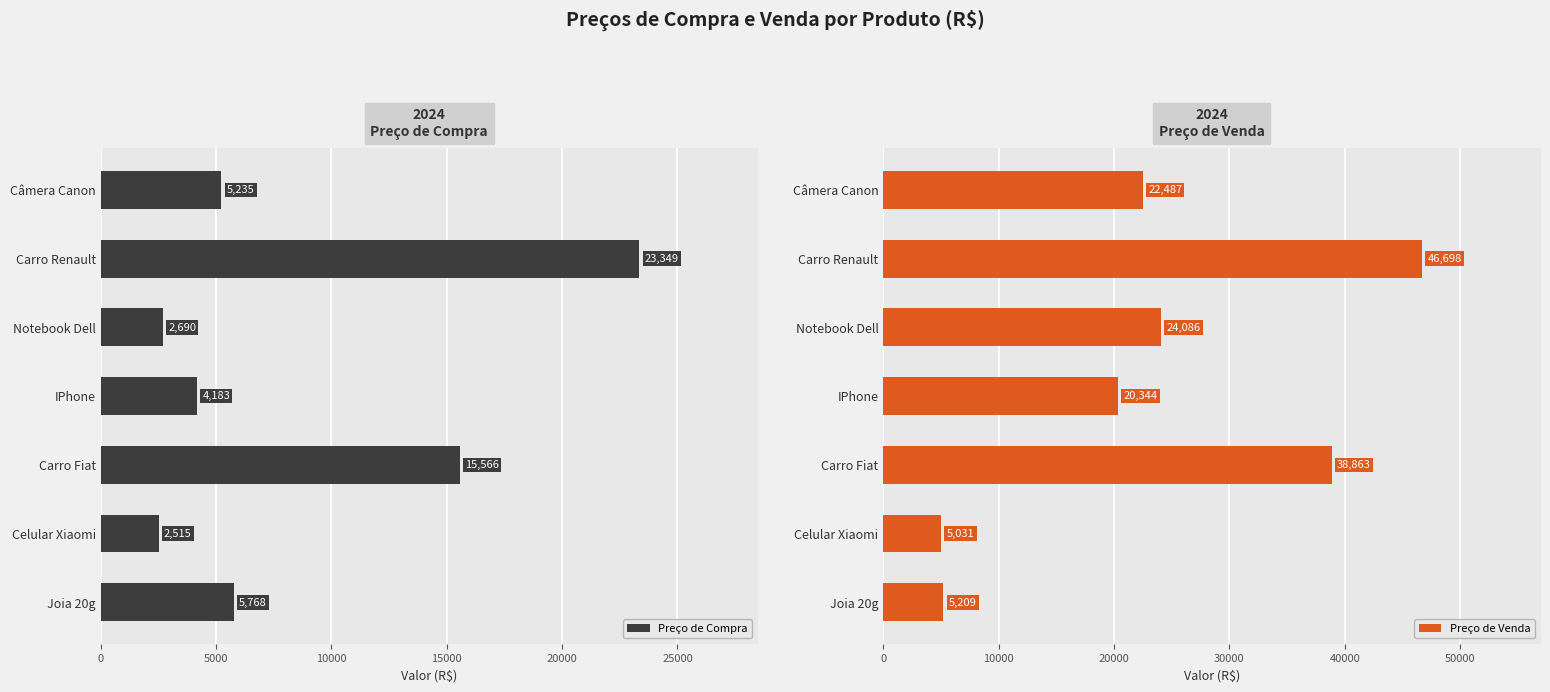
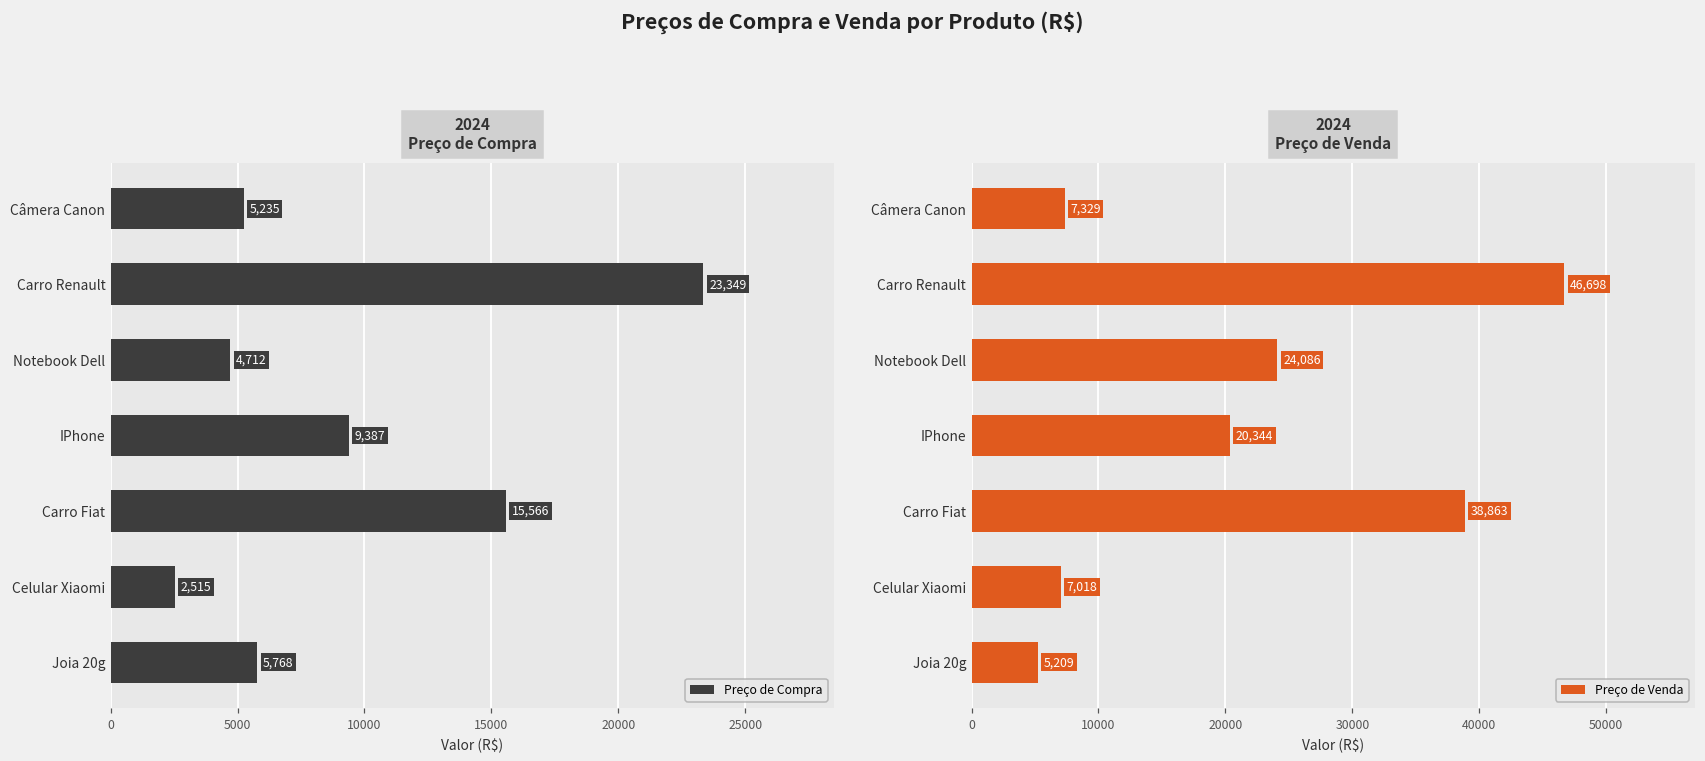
  {
    "2024 Preço de Compra": {
-     "Notebook Dell": "2,690",
-     "IPhone": "4,183"
+     "Notebook Dell": "4,712",
+     "IPhone": "9,387"
    },
    "2024 Preço de Venda": {
-     "Câmera Canon": "22,487",
-     "Celular Xiaomi": "5,031"
+     "Câmera Canon": "7,329",
+     "Celular Xiaomi": "7,018"
    }
  }
